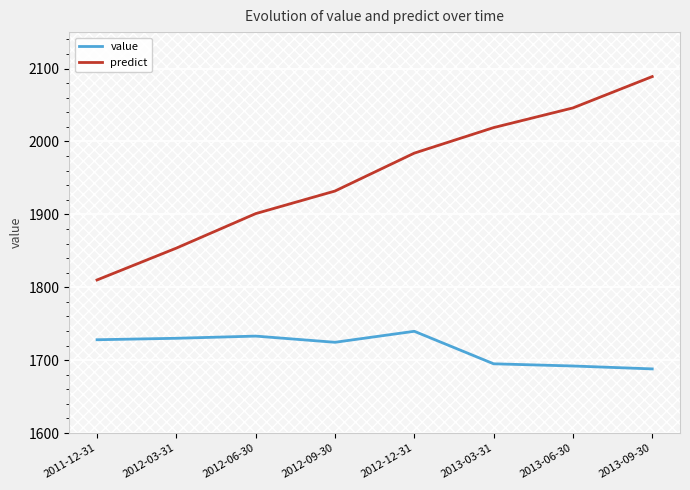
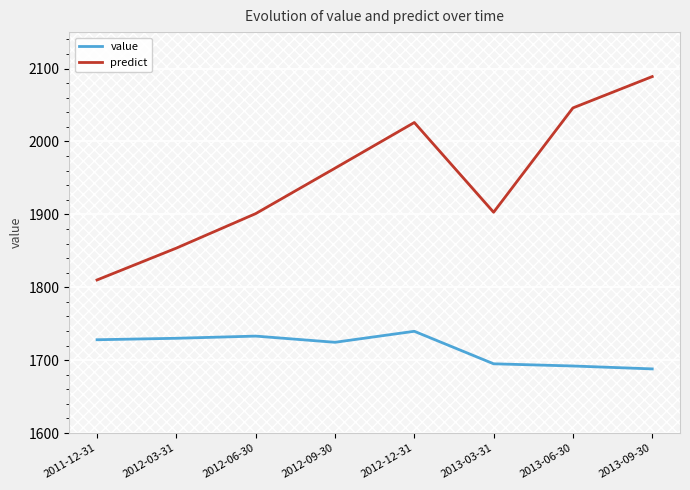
  {
    "value": {
      "2011-12-31": 1730,
      "2012-03-31": 1730,
      "2012-06-30": 1730,
      "2012-09-30": 1720,
      "2012-12-31": 1740,
      "2013-03-31": 1700,
      "2013-06-30": 1690,
      "2013-09-30": 1690
    },
    "predict": {
      "2011-12-31": 1810,
      "2012-03-31": 1850,
      "2012-06-30": 1900,
-     "2012-09-30": 1930,
-     "2012-12-31": 1980,
-     "2013-03-31": 2020,
+     "2012-09-30": 1960,
+     "2012-12-31": 2030,
+     "2013-03-31": 1900,
      "2013-06-30": 2050,
      "2013-09-30": 2090
    }
  }
